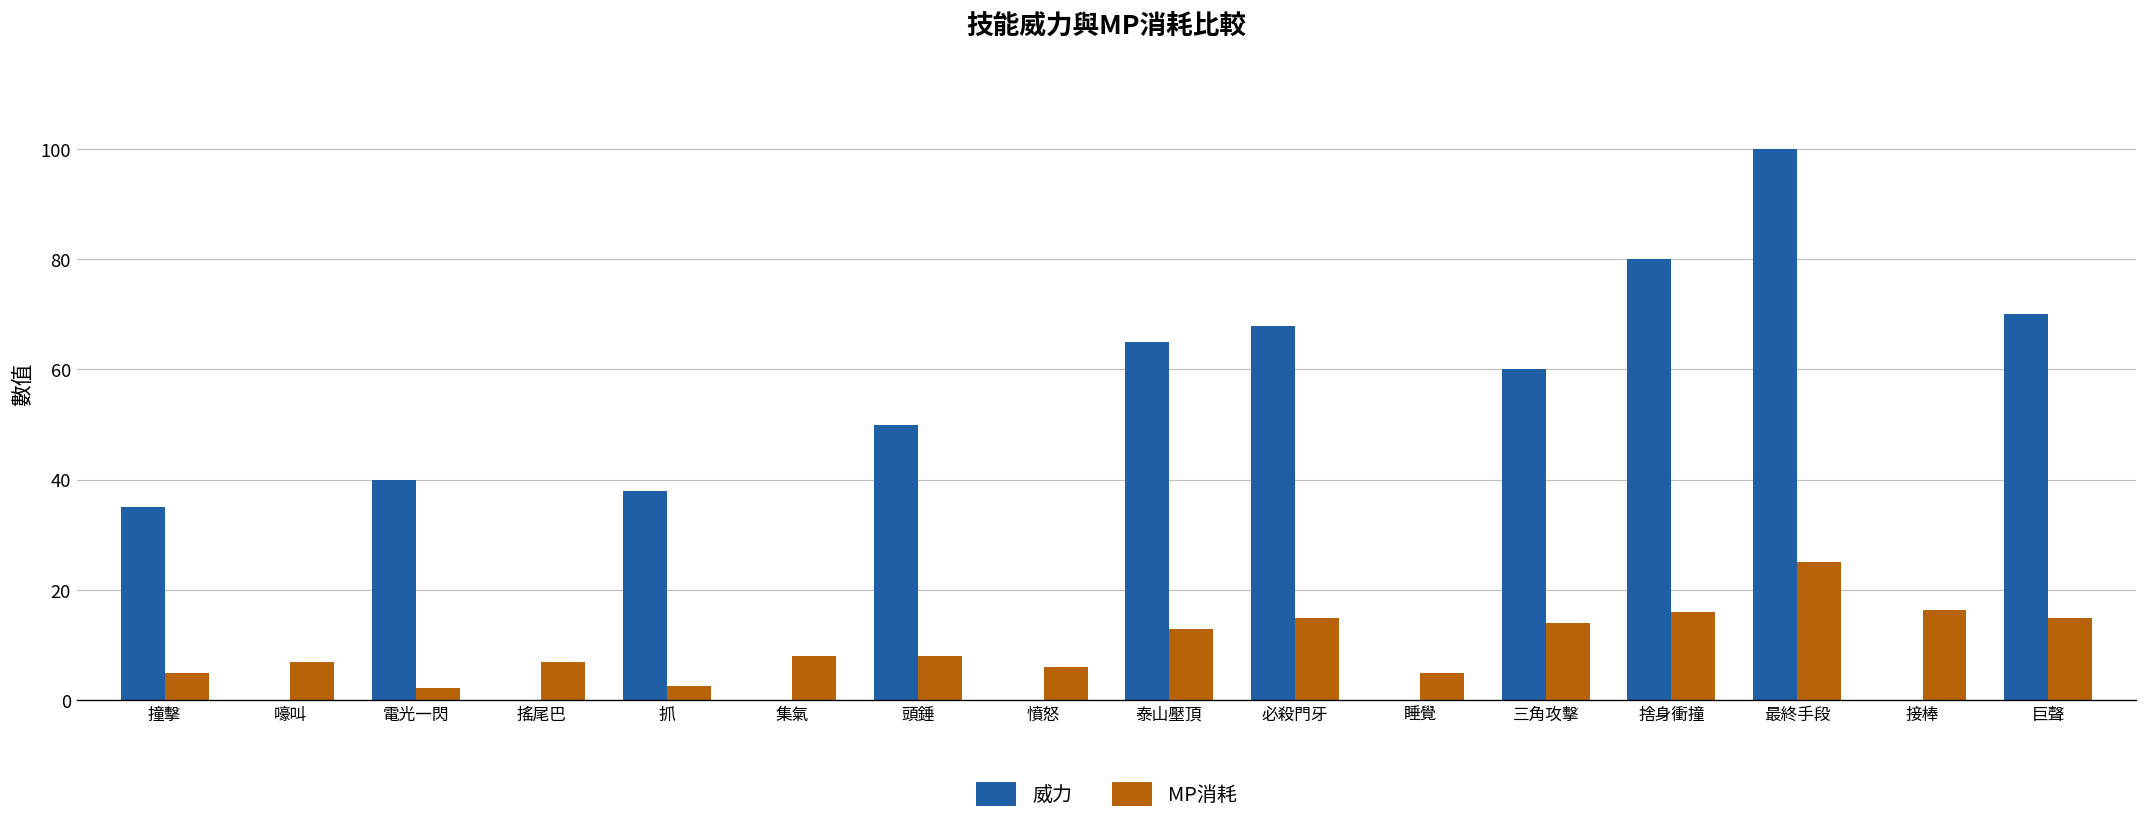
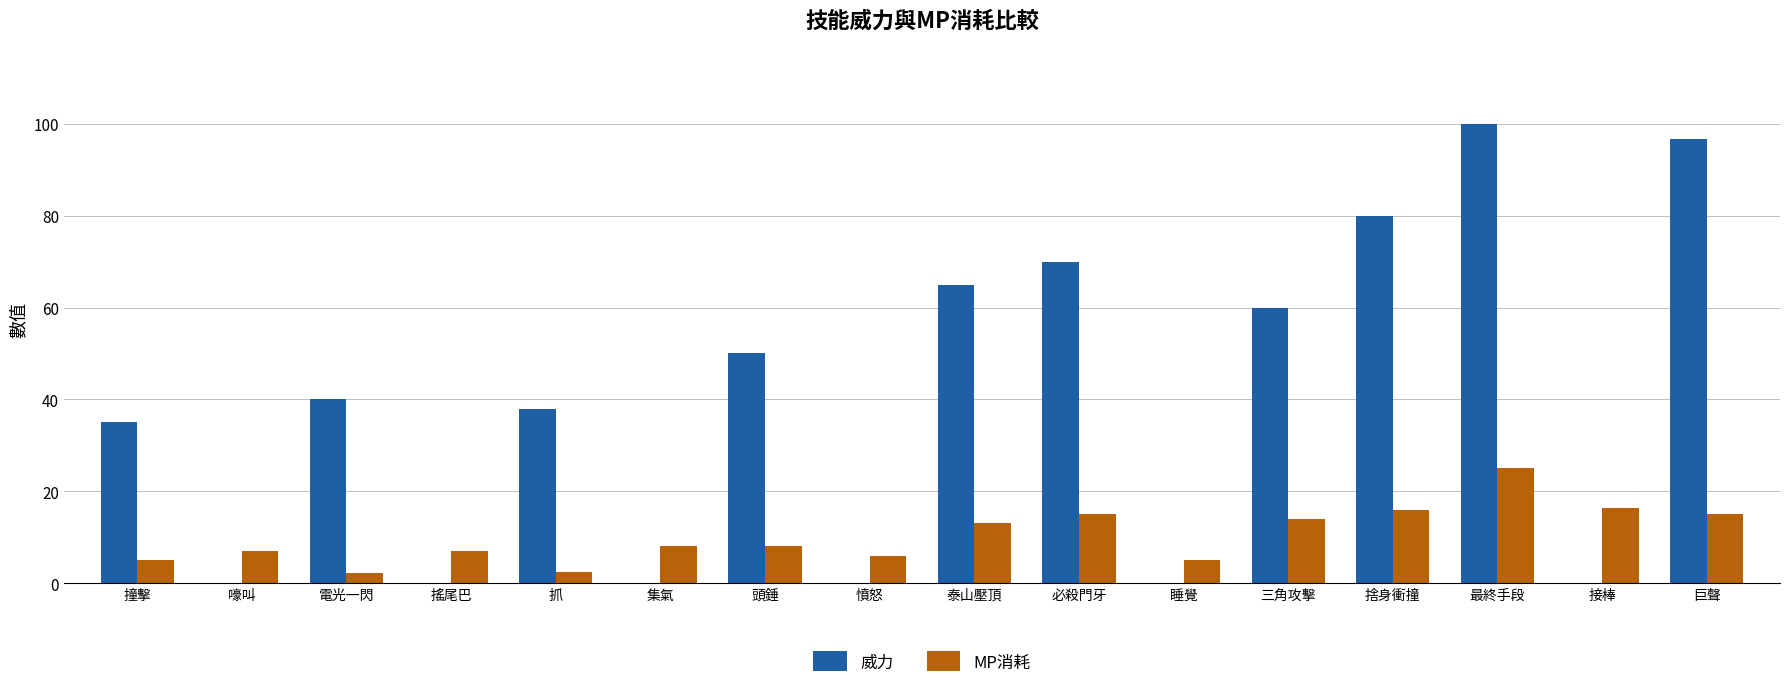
  {
    "威力": {
      "撞擊": 35,
      "嚎叫": 0,
      "電光一閃": 40,
      "搖尾巴": 0,
      "抓": 38,
      "集氣": 0,
      "頭錘": 50,
      "憤怒": 0,
      "泰山壓頂": 65,
-     "必殺門牙": 68,
+     "必殺門牙": 70,
      "睡覺": 0,
      "三角攻擊": 60,
      "捨身衝撞": 80,
      "最終手段": 100,
      "接棒": 0,
-     "巨聲": 70
+     "巨聲": 97
    },
    "MP消耗": {
      "撞擊": 5,
      "嚎叫": 7,
      "電光一閃": 2,
      "搖尾巴": 7,
      "抓": 3,
      "集氣": 8,
      "頭錘": 8,
      "憤怒": 6,
      "泰山壓頂": 13,
      "必殺門牙": 15,
      "睡覺": 5,
      "三角攻擊": 14,
      "捨身衝撞": 16,
      "最終手段": 25,
      "接棒": 16,
      "巨聲": 15
    }
  }
